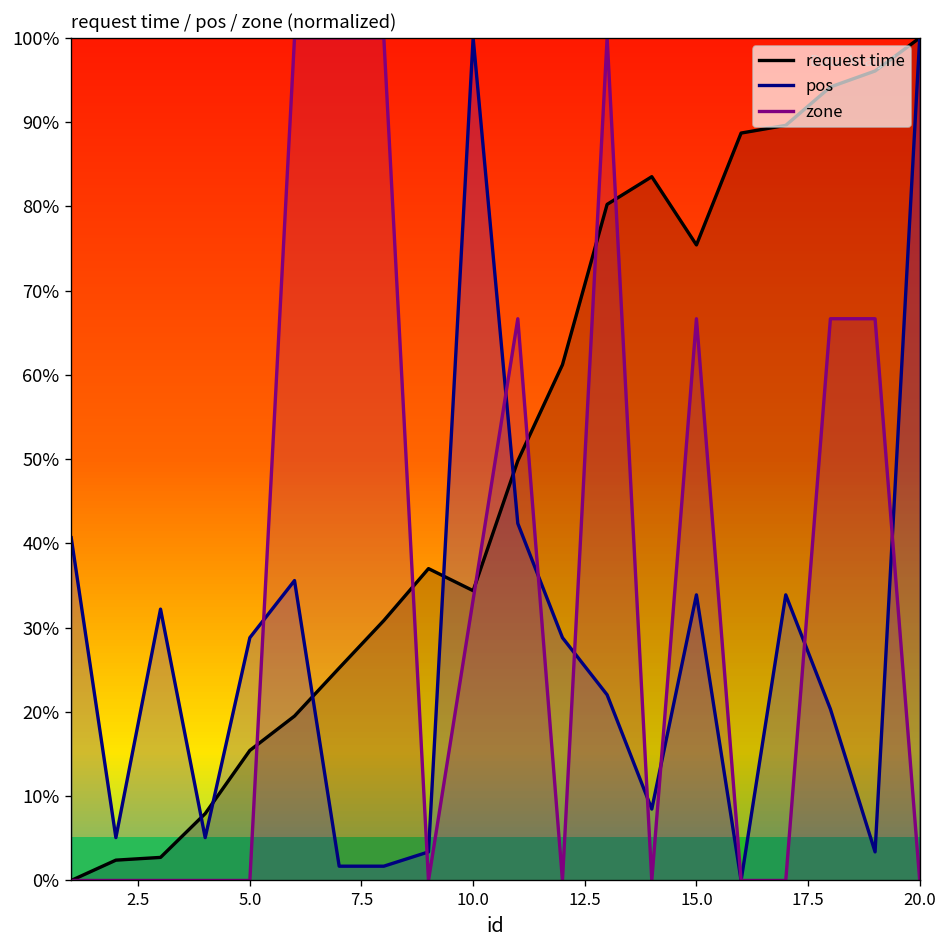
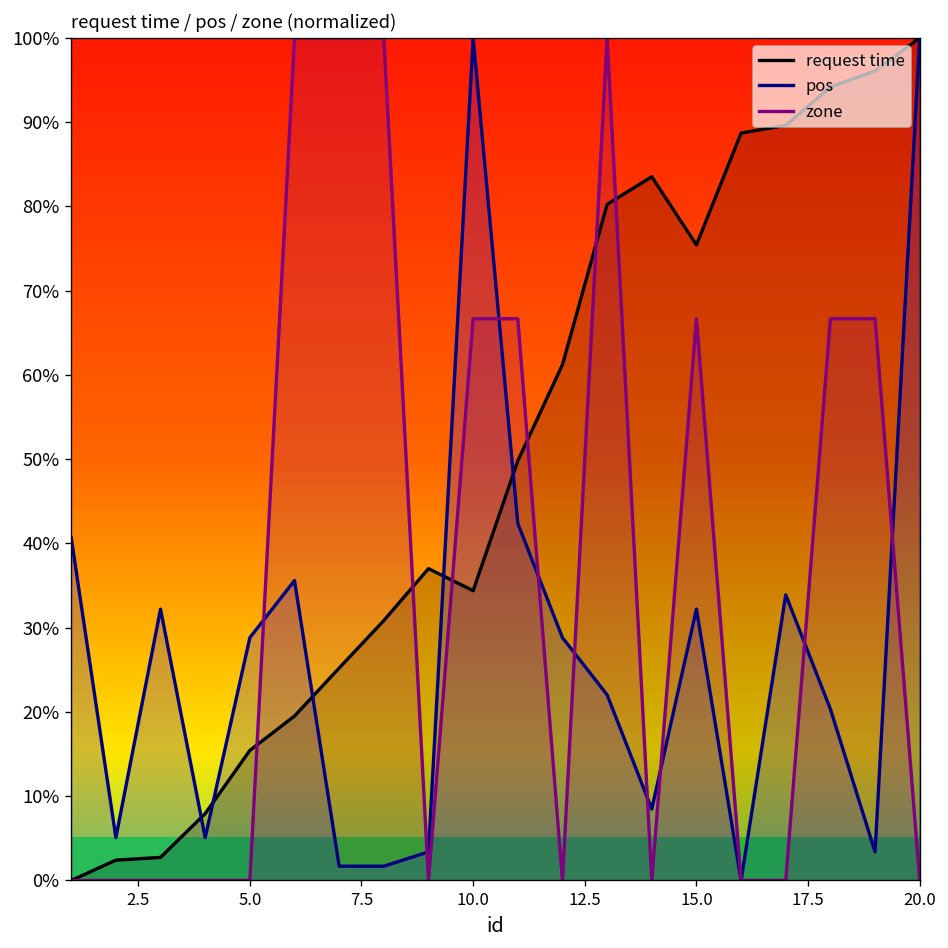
  {
    "request time": {
      "5.0": "15%",
      "10.0": "34%",
      "15.0": "75%"
    },
    "pos": {
      "5.0": "29%",
      "10.0": "100%",
-     "15.0": "34%"
+     "15.0": "32%"
    },
    "zone": {
      "5.0": "0%",
-     "10.0": "33%",
+     "10.0": "67%",
      "15.0": "67%",
      "20.0": "0%"
    }
  }
